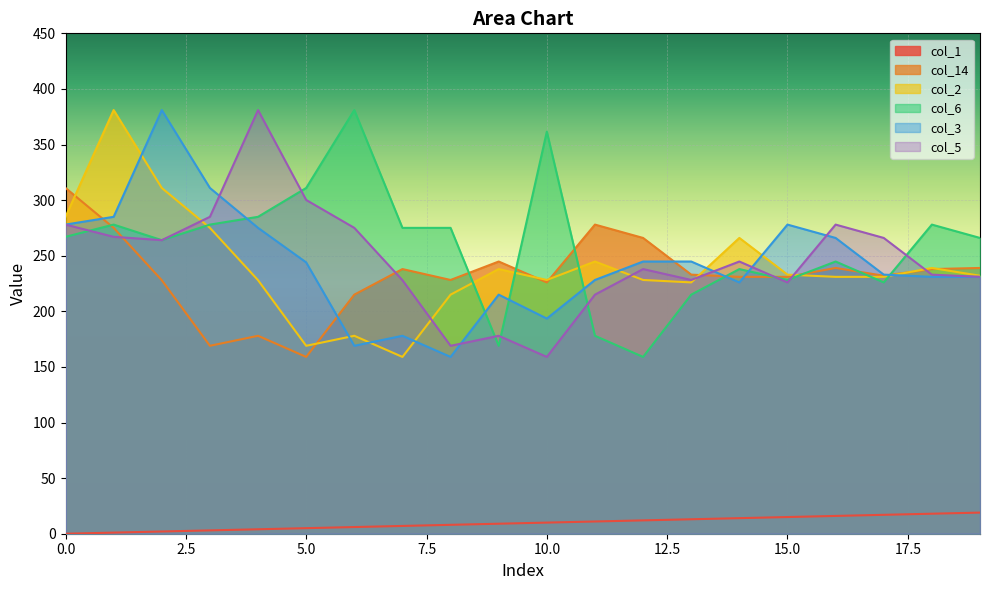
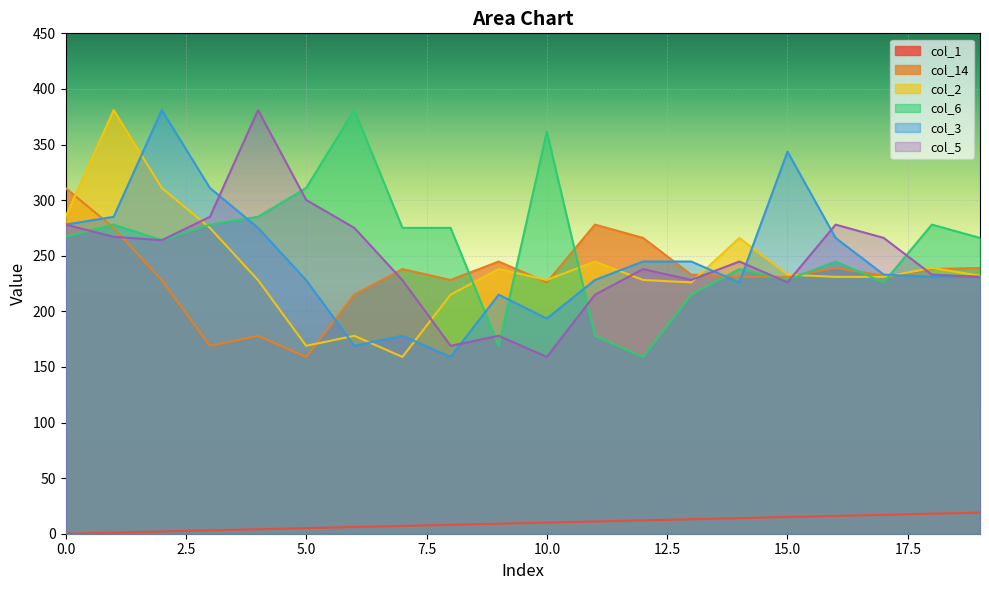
  {
    "col_2": {
      "0.0": 285,
      "5.0": 169
    },
    "col_6": {
      "0.0": 267,
      "5.0": 311,
      "10.0": 362
    },
    "col_3": {
-     "5.0": 244,
+     "5.0": 228,
      "10.0": 194,
-     "15.0": 278
+     "15.0": 344
    },
    "col_5": {
      "5.0": 300,
      "10.0": 159
    }
  }
